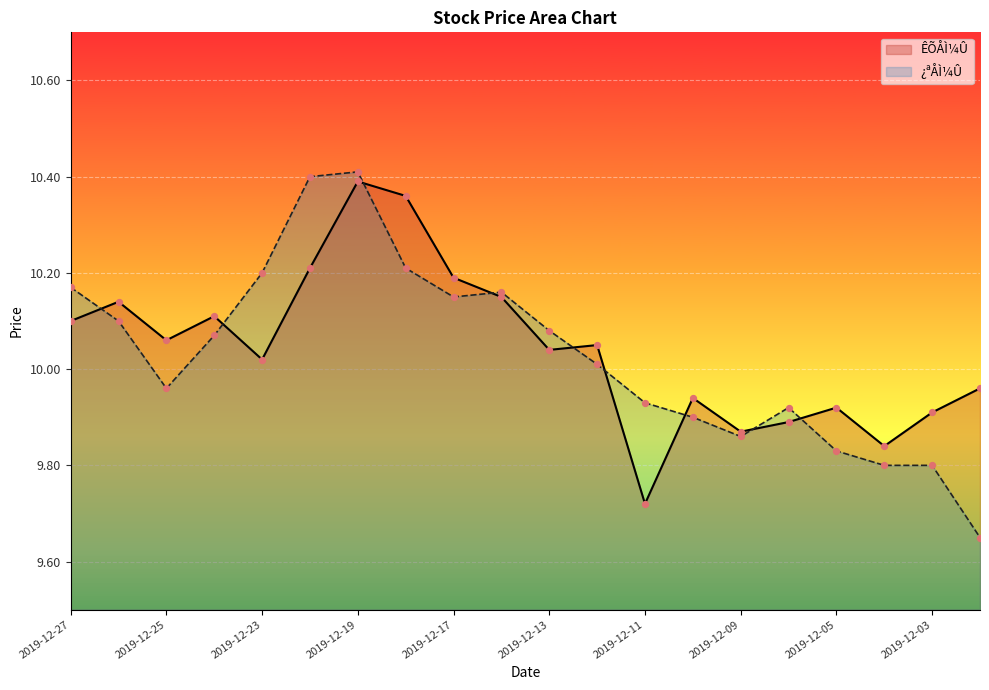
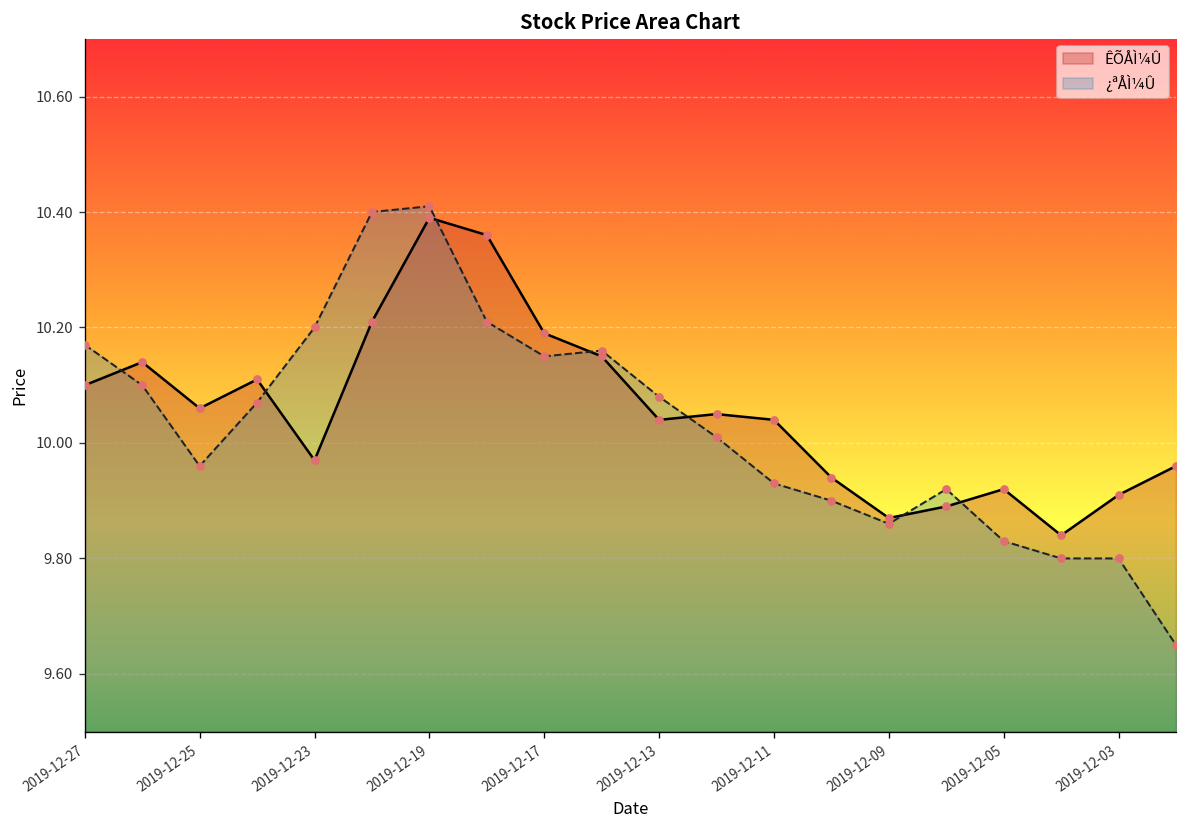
  {
    "ÊÕÅÌ¼Û": {
      "2019-12-27": 10.10,
      "2019-12-25": 10.06,
-     "2019-12-23": 10.02,
+     "2019-12-23": 9.97,
      "2019-12-19": 10.39,
      "2019-12-17": 10.19,
      "2019-12-13": 10.04,
-     "2019-12-11": 9.72,
+     "2019-12-11": 10.04,
      "2019-12-09": 9.87,
      "2019-12-05": 9.92,
      "2019-12-03": 9.91
    },
    "¿ªÅÌ¼Û": {
      "2019-12-27": 10.17,
      "2019-12-25": 9.96,
      "2019-12-23": 10.20,
      "2019-12-19": 10.41,
      "2019-12-17": 10.15,
      "2019-12-13": 10.08,
      "2019-12-11": 9.93,
      "2019-12-09": 9.86,
      "2019-12-05": 9.83,
      "2019-12-03": 9.80
    }
  }
